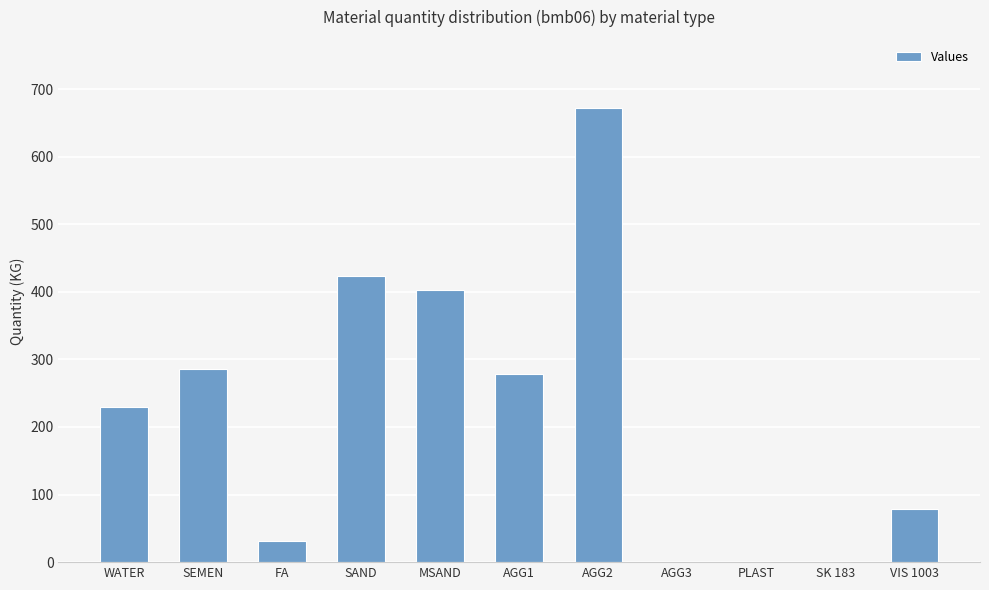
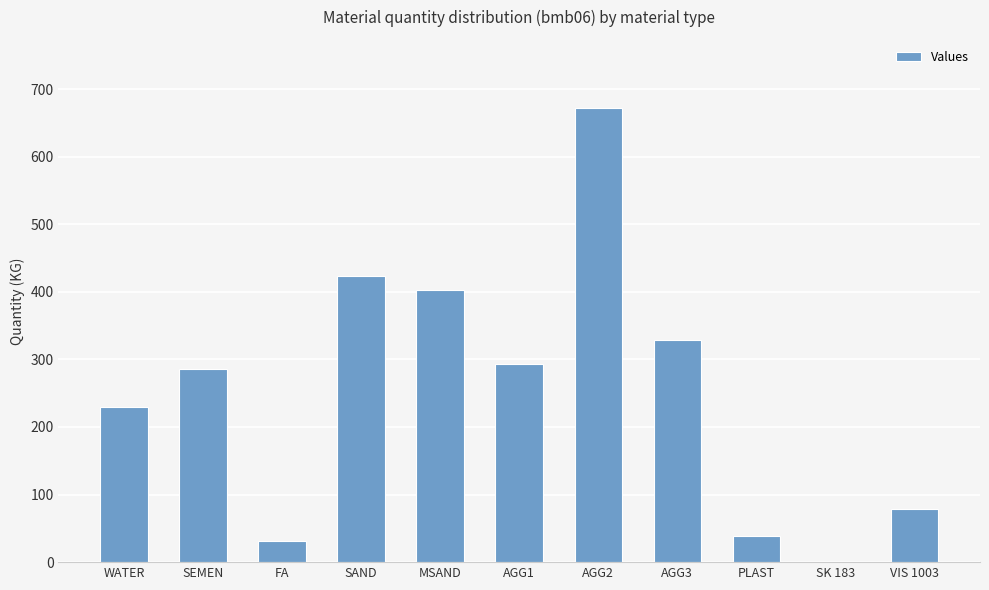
  {
    "WATER": 230,
    "SEMEN": 290,
    "FA": 30,
    "SAND": 420,
    "MSAND": 400,
-   "AGG1": 280,
+   "AGG1": 290,
    "AGG2": 670,
-   "AGG3": 0,
-   "PLAST": 0,
+   "AGG3": 330,
+   "PLAST": 40,
    "VIS 1003": 80
  }
